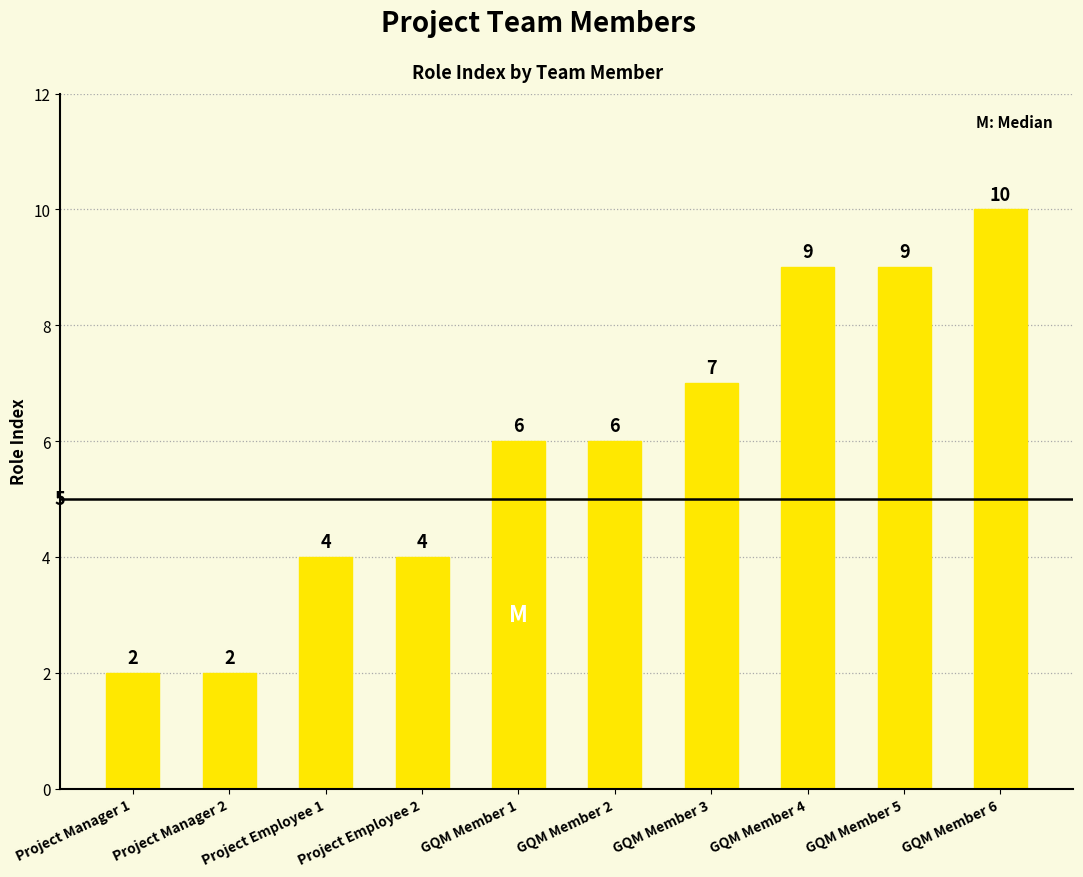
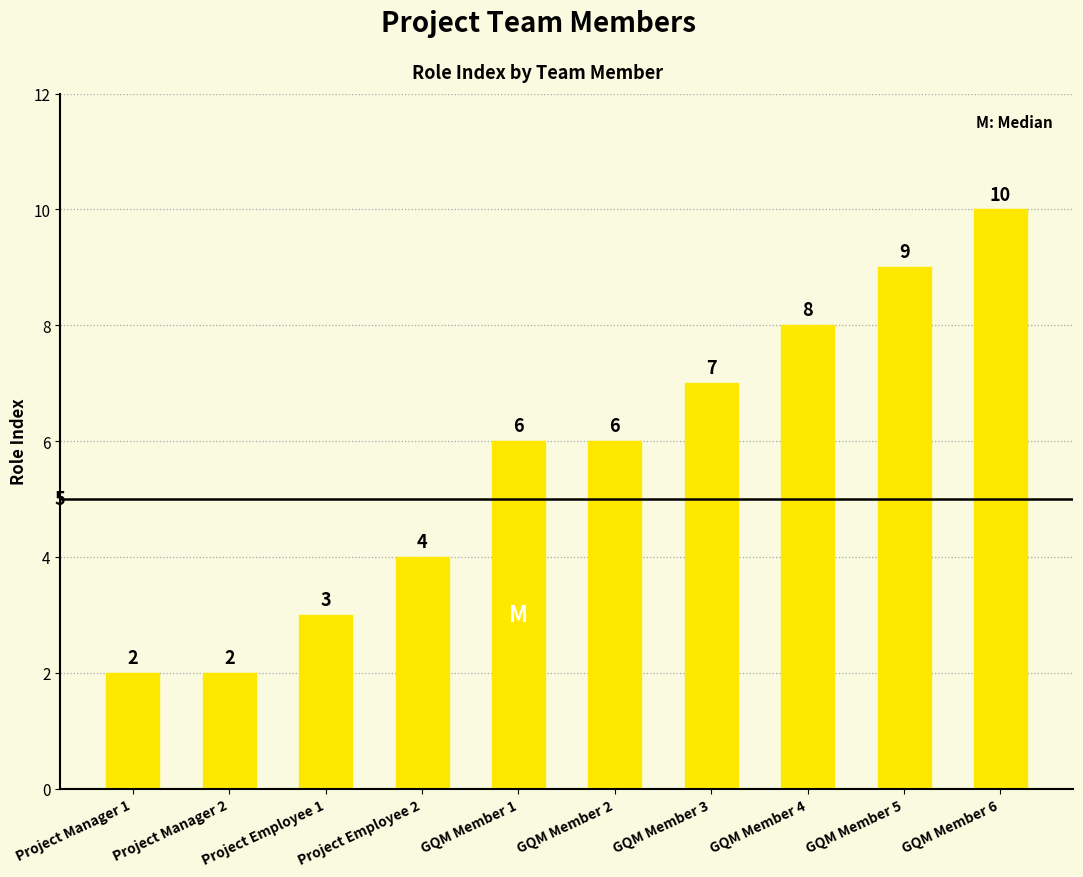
  {
    "Project Manager 1": 2,
    "Project Manager 2": 2,
-   "Project Employee 1": 4,
+   "Project Employee 1": 3,
    "Project Employee 2": 4,
    "GQM Member 1": 6,
    "GQM Member 2": 6,
    "GQM Member 3": 7,
-   "GQM Member 4": 9,
+   "GQM Member 4": 8,
    "GQM Member 5": 9,
    "GQM Member 6": 10
  }
